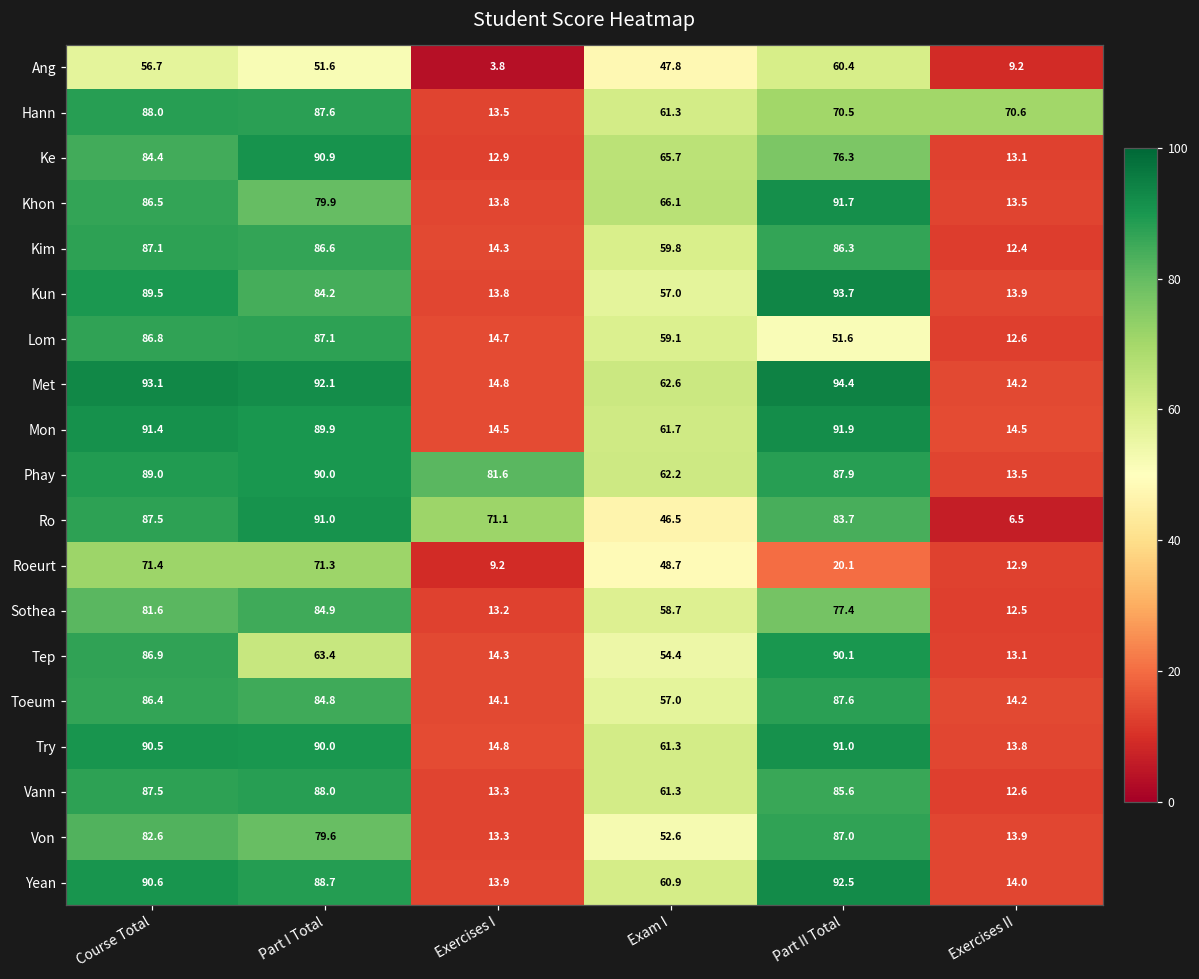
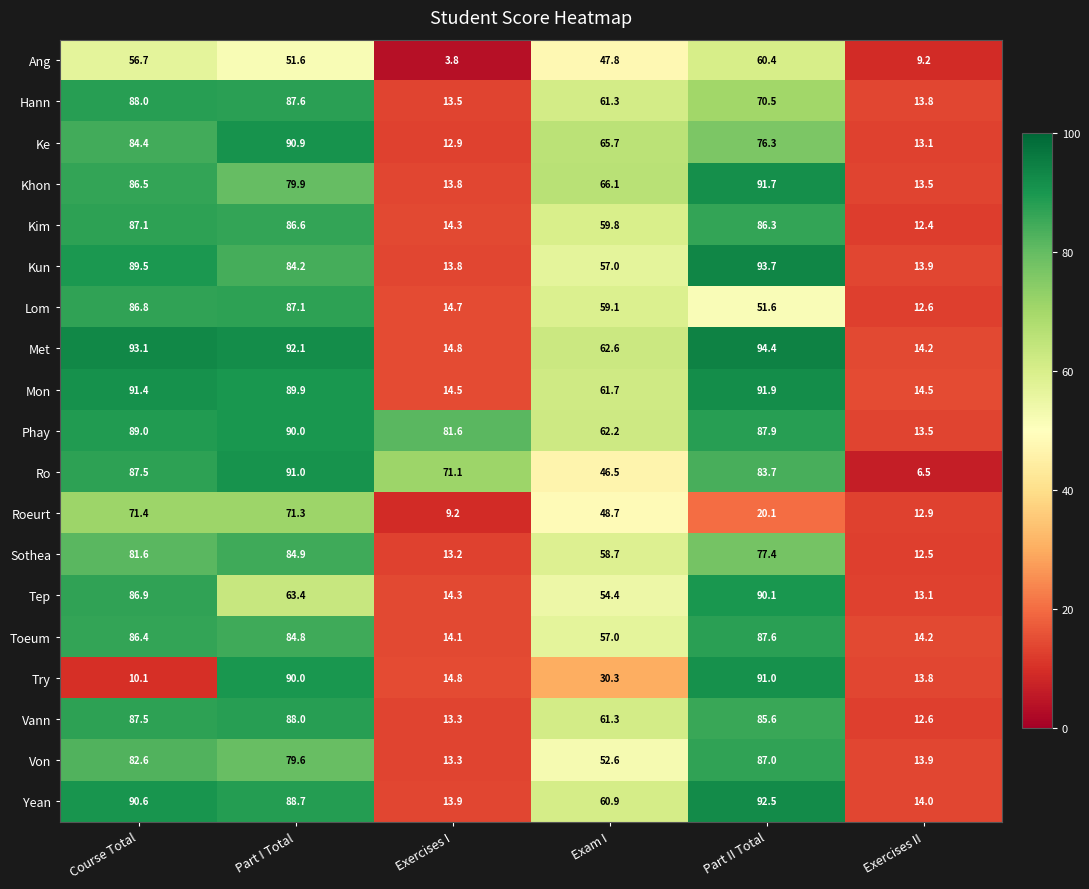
  {
    "Ang": {
      "Course Total": 56.7,
      "Part I Total": 51.6,
      "Exercises I": 3.8,
      "Exam I": 47.8,
      "Part II Total": 60.4,
      "Exercises II": 9.2
    },
    "Hann": {
      "Course Total": 88.0,
      "Part I Total": 87.6,
      "Exercises I": 13.5,
      "Exam I": 61.3,
      "Part II Total": 70.5,
-     "Exercises II": 70.6
+     "Exercises II": 13.8
    },
    "Ke": {
      "Course Total": 84.4,
      "Part I Total": 90.9,
      "Exercises I": 12.9,
      "Exam I": 65.7,
      "Part II Total": 76.3,
      "Exercises II": 13.1
    },
    "Khon": {
      "Course Total": 86.5,
      "Part I Total": 79.9,
      "Exercises I": 13.8,
      "Exam I": 66.1,
      "Part II Total": 91.7,
      "Exercises II": 13.5
    },
    "Kim": {
      "Course Total": 87.1,
      "Part I Total": 86.6,
      "Exercises I": 14.3,
      "Exam I": 59.8,
      "Part II Total": 86.3,
      "Exercises II": 12.4
    },
    "Kun": {
      "Course Total": 89.5,
      "Part I Total": 84.2,
      "Exercises I": 13.8,
      "Exam I": 57.0,
      "Part II Total": 93.7,
      "Exercises II": 13.9
    },
    "Lom": {
      "Course Total": 86.8,
      "Part I Total": 87.1,
      "Exercises I": 14.7,
      "Exam I": 59.1,
      "Part II Total": 51.6,
      "Exercises II": 12.6
    },
    "Met": {
      "Course Total": 93.1,
      "Part I Total": 92.1,
      "Exercises I": 14.8,
      "Exam I": 62.6,
      "Part II Total": 94.4,
      "Exercises II": 14.2
    },
    "Mon": {
      "Course Total": 91.4,
      "Part I Total": 89.9,
      "Exercises I": 14.5,
      "Exam I": 61.7,
      "Part II Total": 91.9,
      "Exercises II": 14.5
    },
    "Phay": {
      "Course Total": 89.0,
      "Part I Total": 90.0,
      "Exercises I": 81.6,
      "Exam I": 62.2,
      "Part II Total": 87.9,
      "Exercises II": 13.5
    },
    "Ro": {
      "Course Total": 87.5,
      "Part I Total": 91.0,
      "Exercises I": 71.1,
      "Exam I": 46.5,
      "Part II Total": 83.7,
      "Exercises II": 6.5
    },
    "Roeurt": {
      "Course Total": 71.4,
      "Part I Total": 71.3,
      "Exercises I": 9.2,
      "Exam I": 48.7,
      "Part II Total": 20.1,
      "Exercises II": 12.9
    },
    "Sothea": {
      "Course Total": 81.6,
      "Part I Total": 84.9,
      "Exercises I": 13.2,
      "Exam I": 58.7,
      "Part II Total": 77.4,
      "Exercises II": 12.5
    },
    "Tep": {
      "Course Total": 86.9,
      "Part I Total": 63.4,
      "Exercises I": 14.3,
      "Exam I": 54.4,
      "Part II Total": 90.1,
      "Exercises II": 13.1
    },
    "Toeum": {
      "Course Total": 86.4,
      "Part I Total": 84.8,
      "Exercises I": 14.1,
      "Exam I": 57.0,
      "Part II Total": 87.6,
      "Exercises II": 14.2
    },
    "Try": {
-     "Course Total": 90.5,
+     "Course Total": 10.1,
      "Part I Total": 90.0,
      "Exercises I": 14.8,
-     "Exam I": 61.3,
+     "Exam I": 30.3,
      "Part II Total": 91.0,
      "Exercises II": 13.8
    },
    "Vann": {
      "Course Total": 87.5,
      "Part I Total": 88.0,
      "Exercises I": 13.3,
      "Exam I": 61.3,
      "Part II Total": 85.6,
      "Exercises II": 12.6
    },
    "Von": {
      "Course Total": 82.6,
      "Part I Total": 79.6,
      "Exercises I": 13.3,
      "Exam I": 52.6,
      "Part II Total": 87.0,
      "Exercises II": 13.9
    },
    "Yean": {
      "Course Total": 90.6,
      "Part I Total": 88.7,
      "Exercises I": 13.9,
      "Exam I": 60.9,
      "Part II Total": 92.5,
      "Exercises II": 14.0
    }
  }
